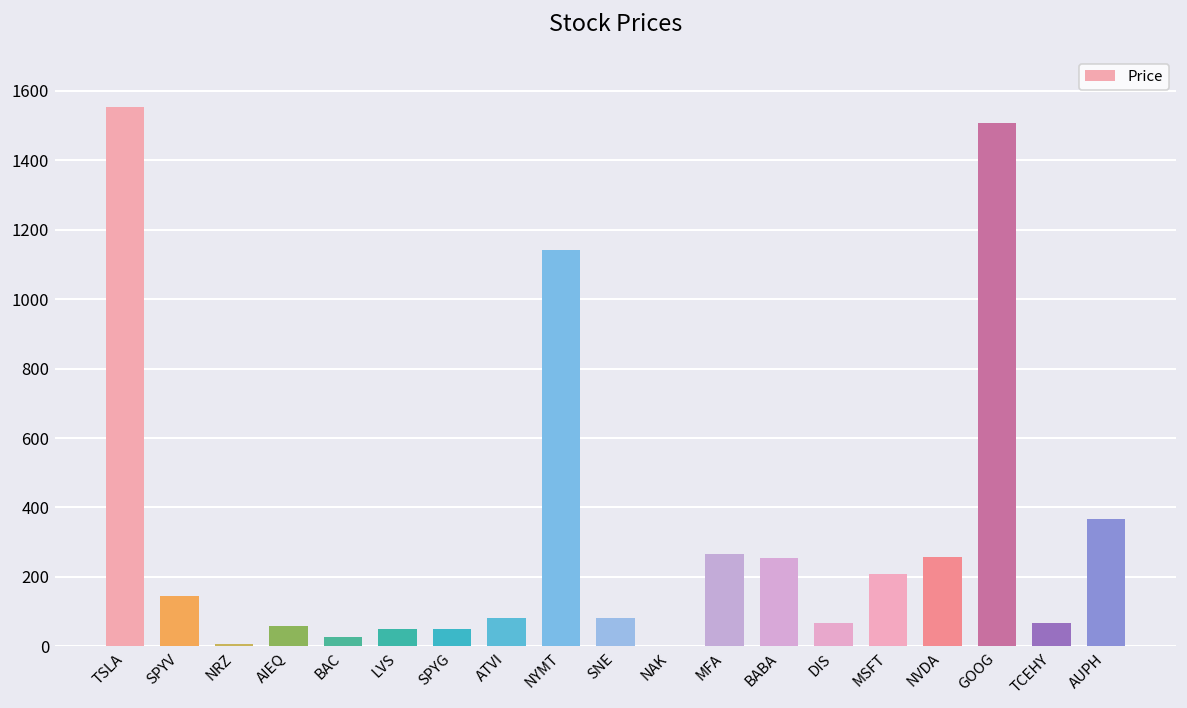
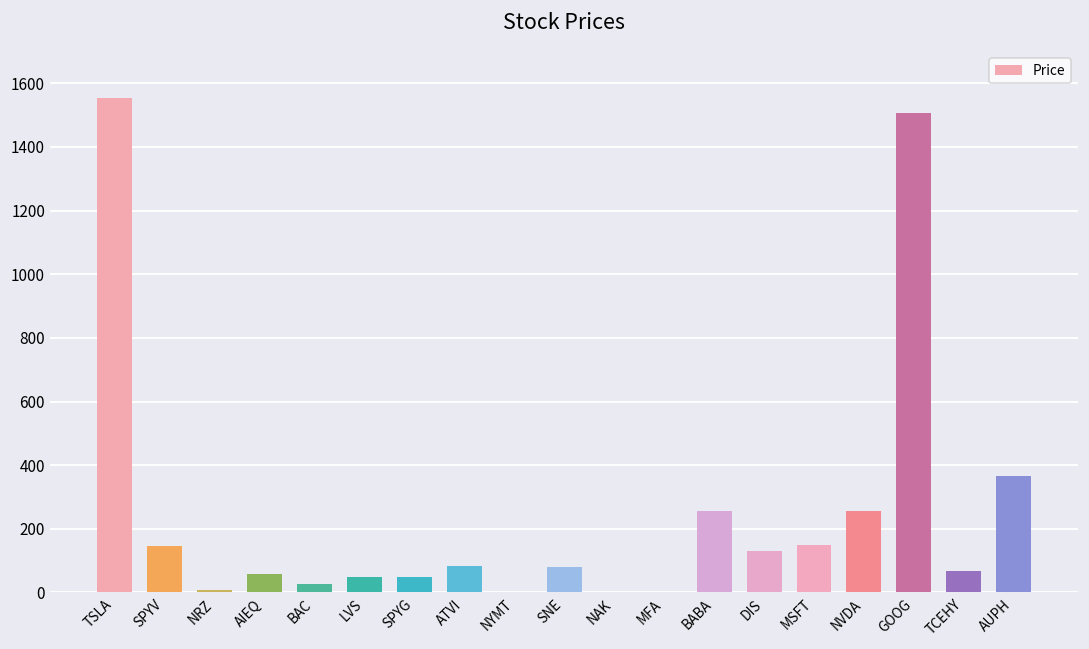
  {
    "TSLA": 1550,
    "SPYV": 150,
    "AIEQ": 60,
    "BAC": 30,
    "LVS": 50,
    "SPYG": 50,
    "ATVI": 80,
-   "NYMT": 1140,
+   "NYMT": 0,
    "SNE": 80,
-   "MFA": 270,
+   "MFA": 0,
    "BABA": 260,
-   "DIS": 70,
-   "MSFT": 210,
+   "DIS": 130,
+   "MSFT": 150,
    "NVDA": 260,
    "GOOG": 1510,
    "TCEHY": 70,
    "AUPH": 370
  }
